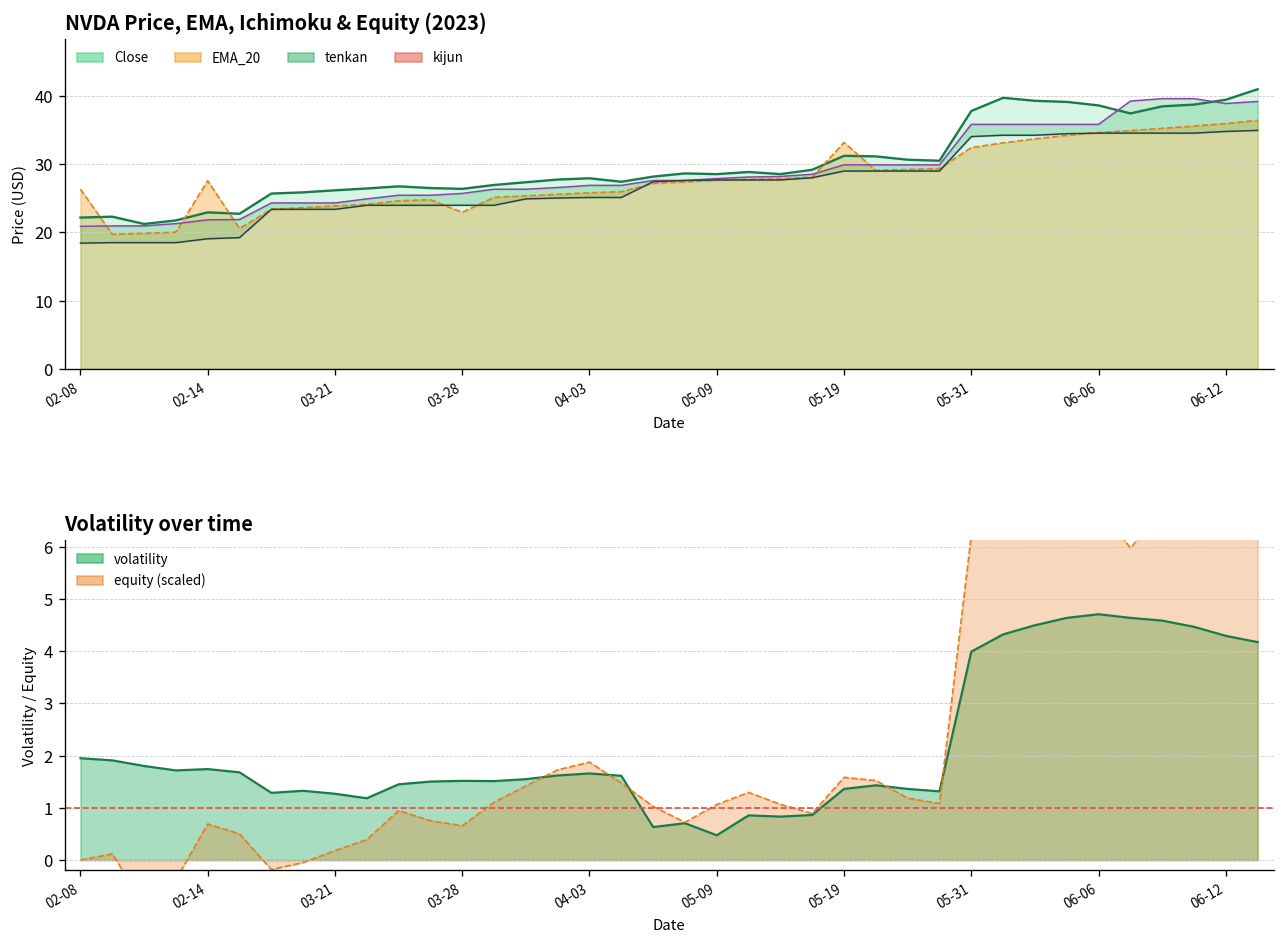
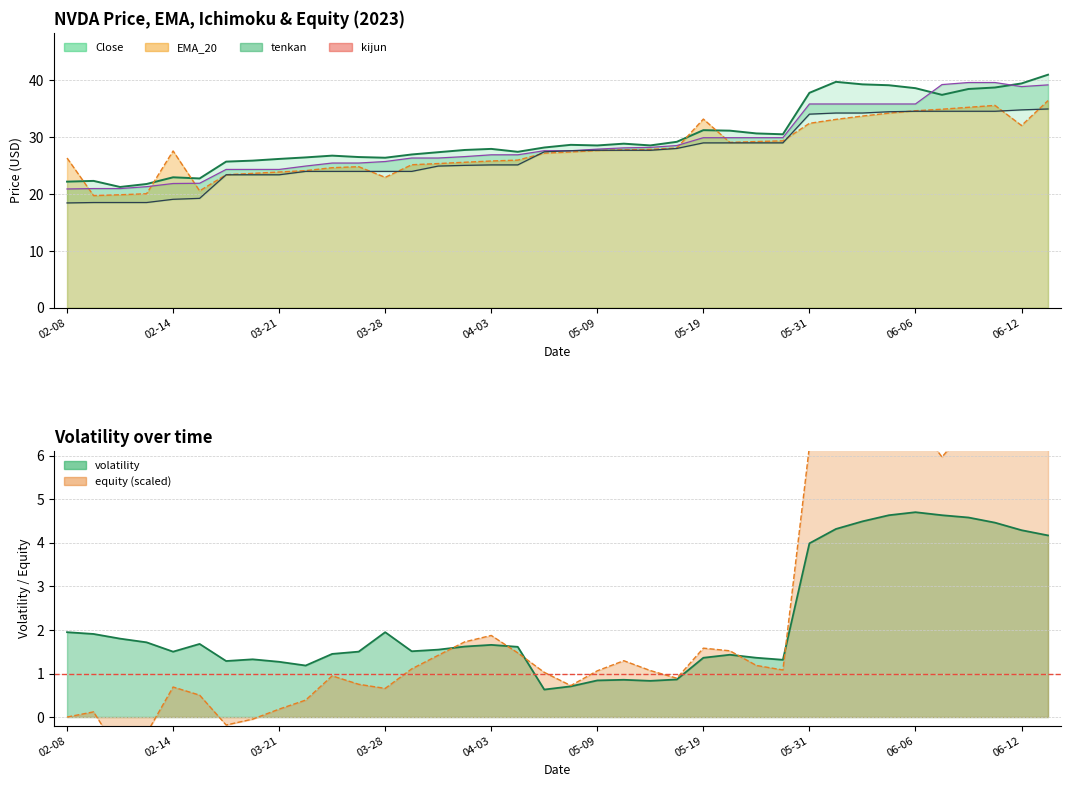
  {
    "NVDA Price, EMA, Ichimoku & Equity (2023)": {
      "EMA_20": {
        "02-08": 26,
        "02-14": 28,
        "03-21": 24,
        "03-28": 23,
        "04-03": 26,
        "05-19": 33,
        "05-31": 32,
-       "06-12": 36
+       "06-12": 32
      }
    },
    "Volatility over time": {
      "volatility": {
        "02-08": 1.9,
-       "02-14": 1.7,
+       "02-14": 1.5,
        "03-21": 1.3,
-       "03-28": 1.5,
+       "03-28": 1.9,
        "04-03": 1.7,
-       "05-09": 0.5,
+       "05-09": 0.8,
        "05-19": 1.4,
        "05-31": 4.0,
        "06-06": 4.7,
        "06-12": 4.3
      }
    }
  }
